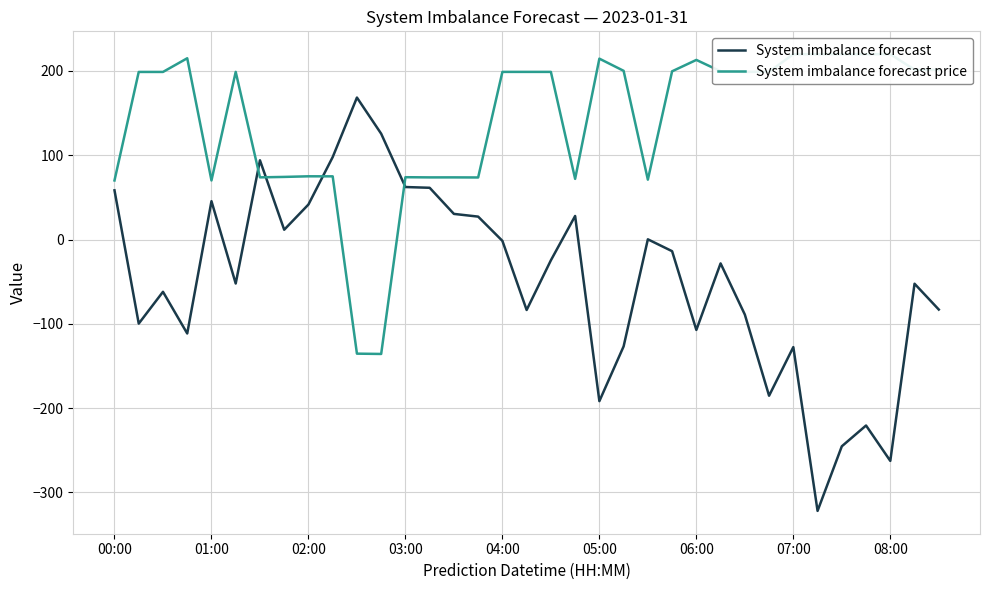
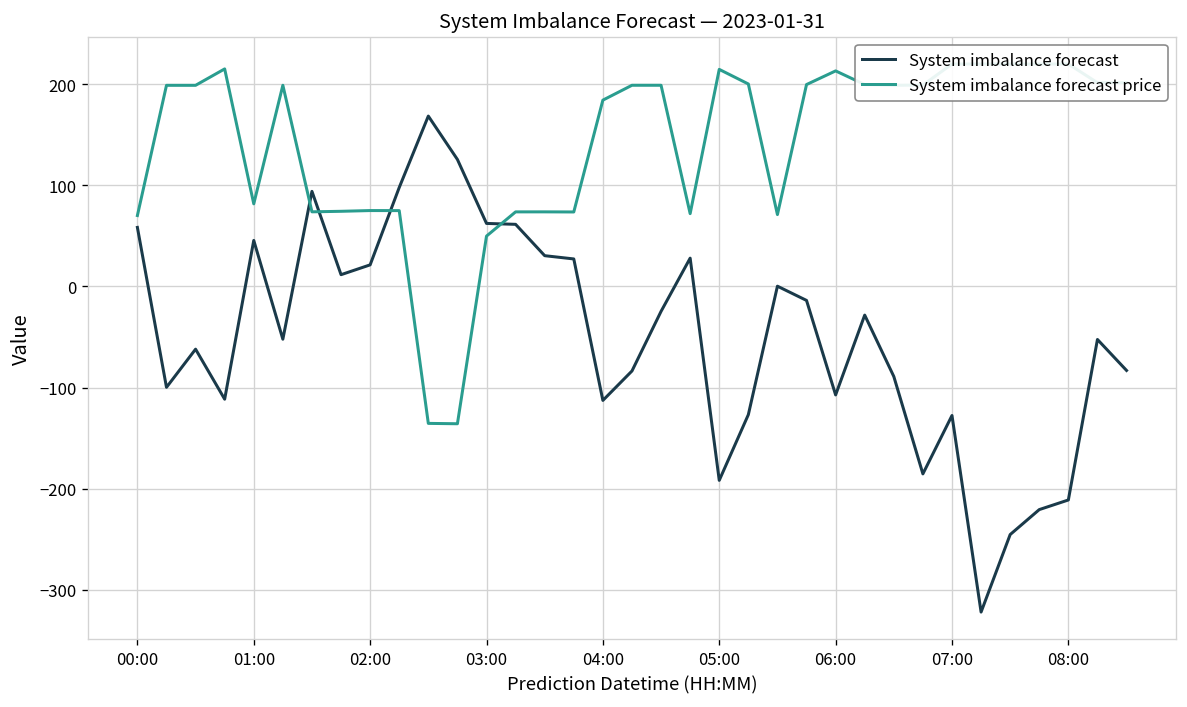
  {
    "System imbalance forecast": {
      "00:00": 60,
      "01:00": 50,
-     "02:00": 40,
+     "02:00": 20,
      "03:00": 60,
-     "04:00": 0,
+     "04:00": -110,
      "05:00": -190,
      "06:00": -110,
      "07:00": -130,
-     "08:00": -260
+     "08:00": -210
    },
    "System imbalance forecast price": {
      "00:00": 70,
-     "01:00": 70,
+     "01:00": 80,
      "02:00": 80,
-     "03:00": 70,
-     "04:00": 200,
+     "03:00": 50,
+     "04:00": 180,
      "05:00": 210,
      "06:00": 210
    }
  }
